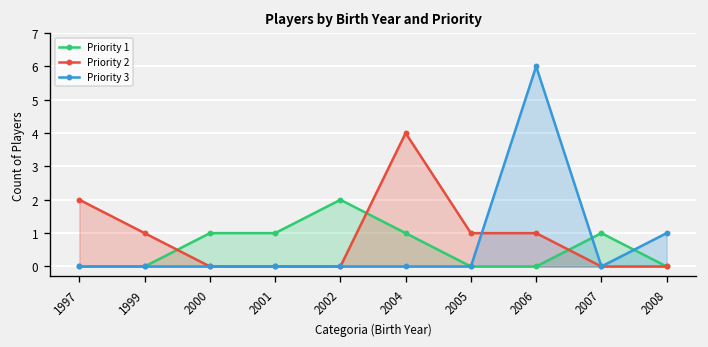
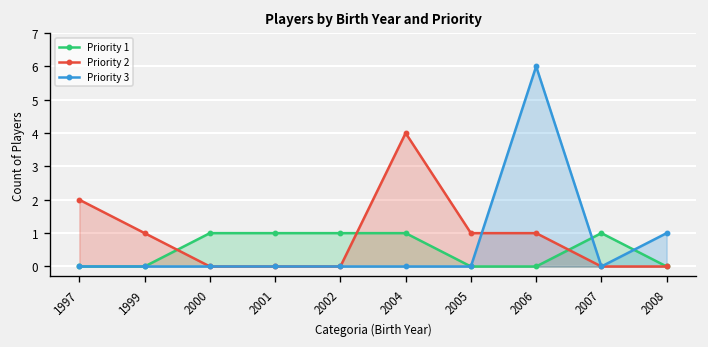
  {
    "Priority 1": {
      "2000": 1,
      "2001": 1,
-     "2002": 2,
+     "2002": 1,
      "2004": 1,
      "2006": 0,
      "2007": 1
    },
    "Priority 2": {
      "1997": 2,
      "1999": 1,
      "2004": 4,
      "2005": 1,
      "2006": 1
    },
    "Priority 3": {
      "2004": 0,
      "2006": 6,
      "2008": 1
    }
  }
